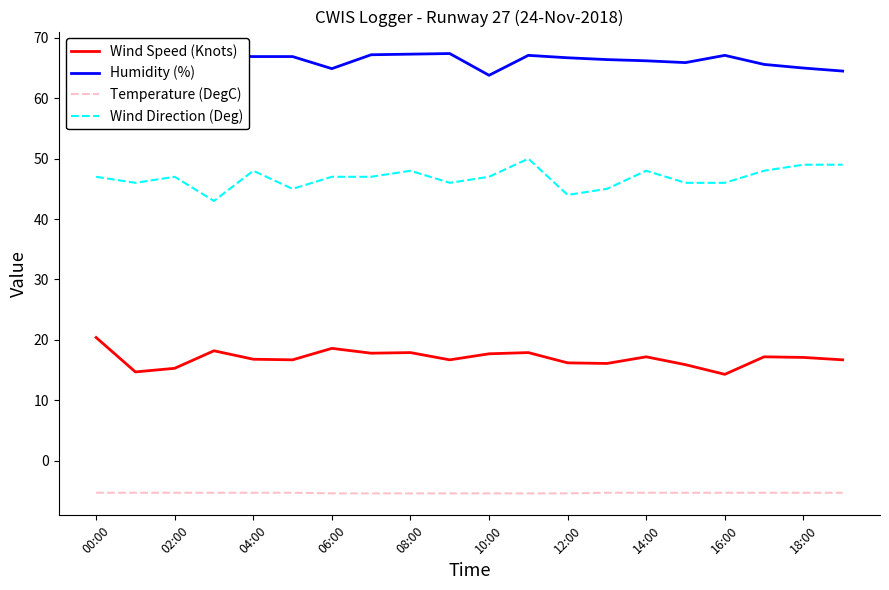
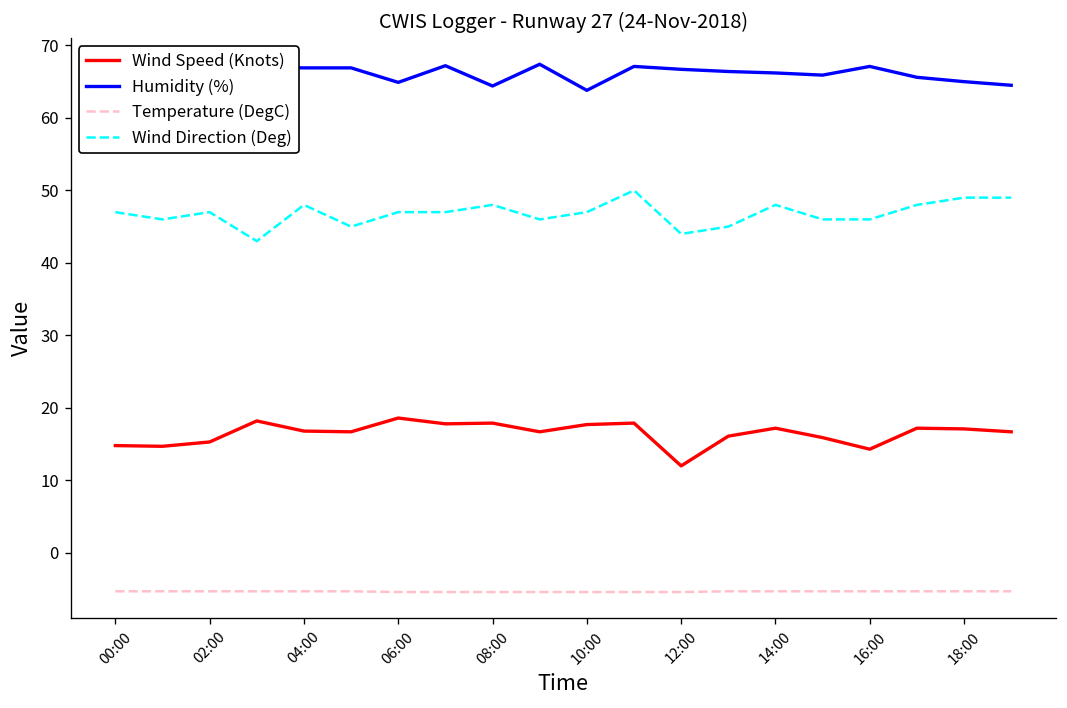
  {
    "Wind Speed (Knots)": {
-     "00:00": 20,
+     "00:00": 15,
      "02:00": 15,
      "04:00": 17,
      "06:00": 19,
      "08:00": 18,
      "10:00": 18,
-     "12:00": 16,
+     "12:00": 12,
      "14:00": 17,
      "16:00": 14,
      "18:00": 17
    },
    "Humidity (%)": {
      "04:00": 67,
      "06:00": 65,
-     "08:00": 67,
+     "08:00": 64,
      "10:00": 64,
      "12:00": 67,
      "14:00": 66,
      "16:00": 67,
      "18:00": 65
    },
    "Temperature (DegC)": {
      "00:00": -5,
      "02:00": -5,
      "04:00": -5,
      "06:00": -5,
      "08:00": -5,
      "10:00": -5,
      "12:00": -5,
      "14:00": -5,
      "16:00": -5,
      "18:00": -5
    },
    "Wind Direction (Deg)": {
      "00:00": 47,
      "02:00": 47,
      "04:00": 48,
      "06:00": 47,
      "08:00": 48,
      "10:00": 47,
      "12:00": 44,
      "14:00": 48,
      "16:00": 46,
      "18:00": 49
    }
  }
